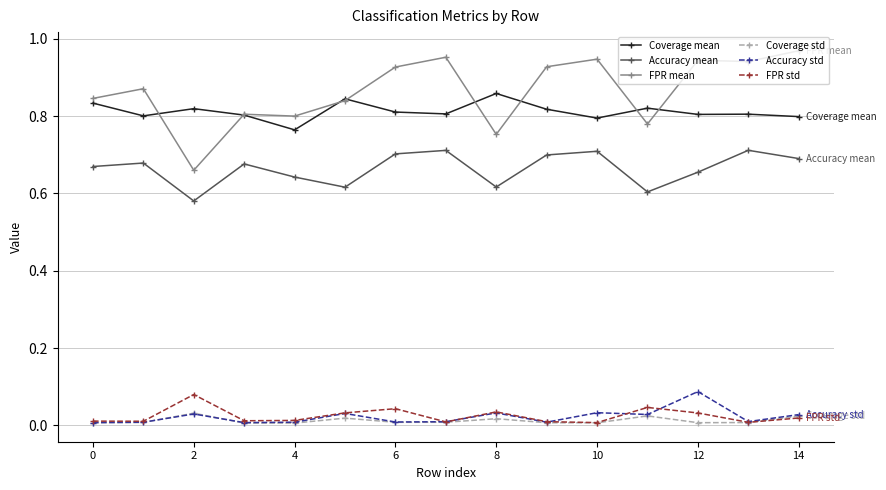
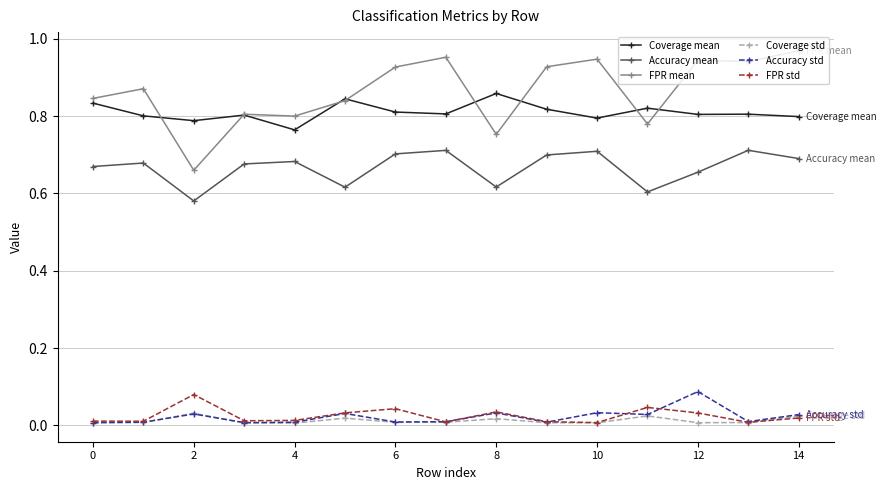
  {
    "Coverage mean": {
      "0": 0.83,
-     "2": 0.82,
+     "2": 0.79,
      "4": 0.76,
      "6": 0.81,
      "8": 0.86,
      "10": 0.79,
      "12": 0.80,
      "14": 0.80
    },
    "Accuracy mean": {
      "0": 0.67,
      "2": 0.58,
-     "4": 0.64,
+     "4": 0.68,
      "6": 0.70,
      "8": 0.62,
      "10": 0.71,
      "12": 0.65,
      "14": 0.69
    },
    "Accuracy std": {
      "10": 0.03,
      "12": 0.09
    },
    "FPR std": {
      "2": 0.08,
      "6": 0.04,
      "12": 0.03
    }
  }
